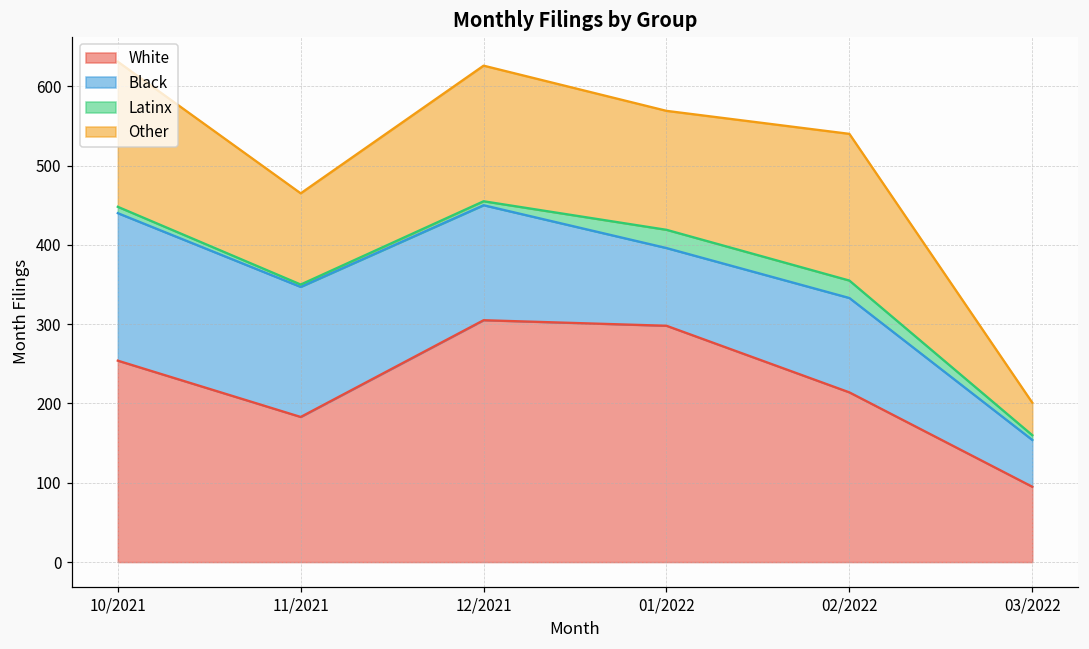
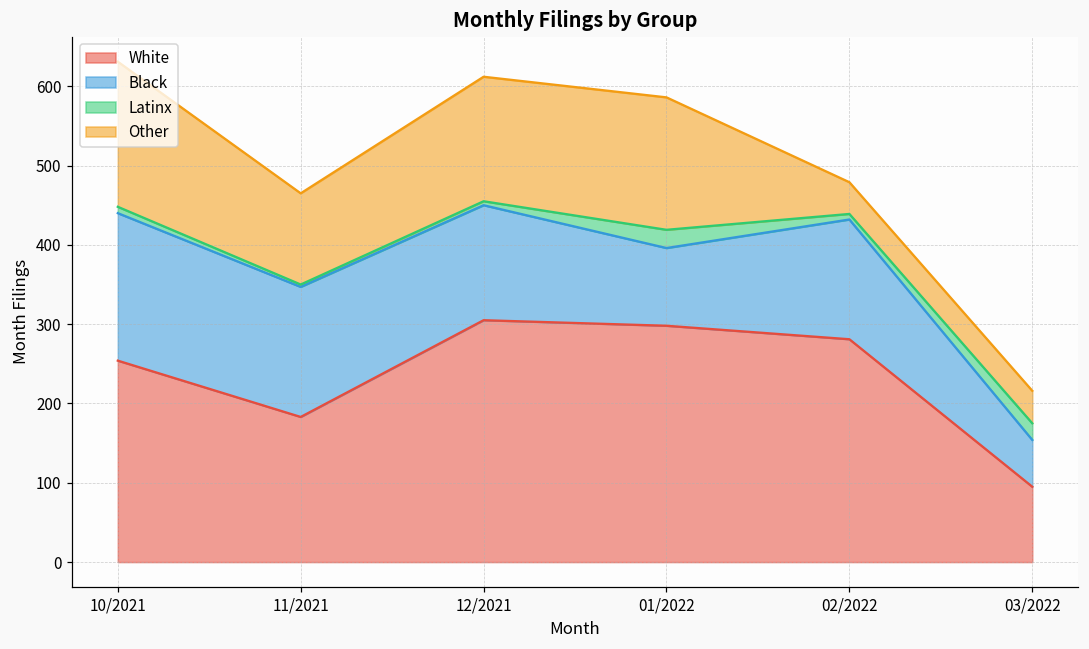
  {
    "White": {
      "10/2021": 250,
      "11/2021": 180,
      "12/2021": 310,
      "01/2022": 300,
-     "02/2022": 210,
+     "02/2022": 280,
      "03/2022": 100
    },
    "Black": {
      "10/2021": 190,
      "12/2021": 150,
      "01/2022": 100,
-     "02/2022": 120,
+     "02/2022": 150,
      "03/2022": 60
    },
    "Latinx": {
      "10/2021": 10,
      "12/2021": 10,
      "01/2022": 20,
-     "02/2022": 20,
-     "03/2022": 10
+     "02/2022": 10,
+     "03/2022": 20
    },
    "Other": {
      "11/2021": 120,
-     "12/2021": 170,
-     "01/2022": 150,
-     "02/2022": 190,
+     "12/2021": 160,
+     "01/2022": 170,
+     "02/2022": 40,
      "03/2022": 40
    }
  }
